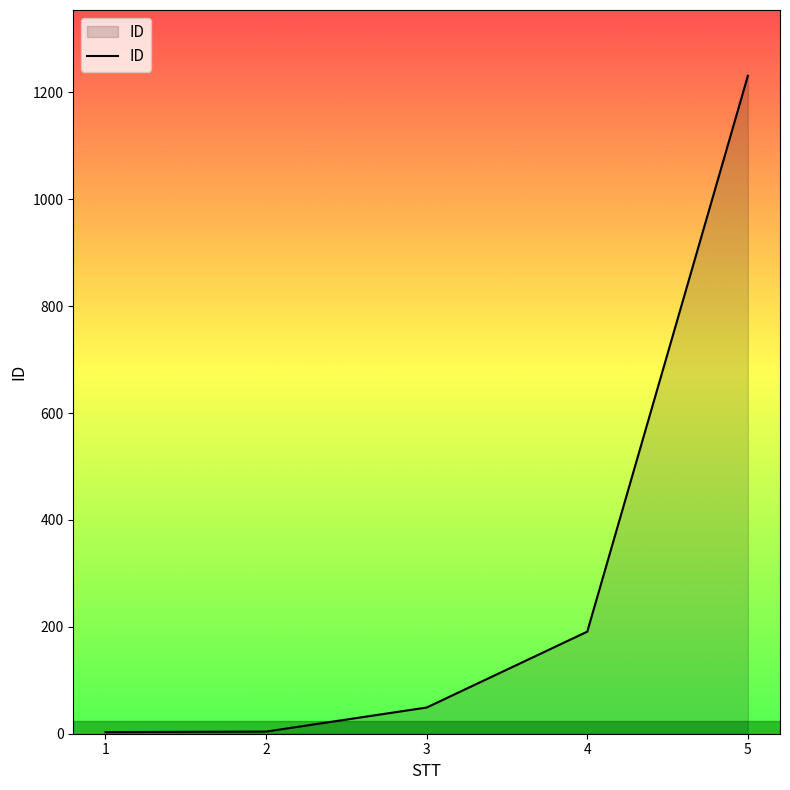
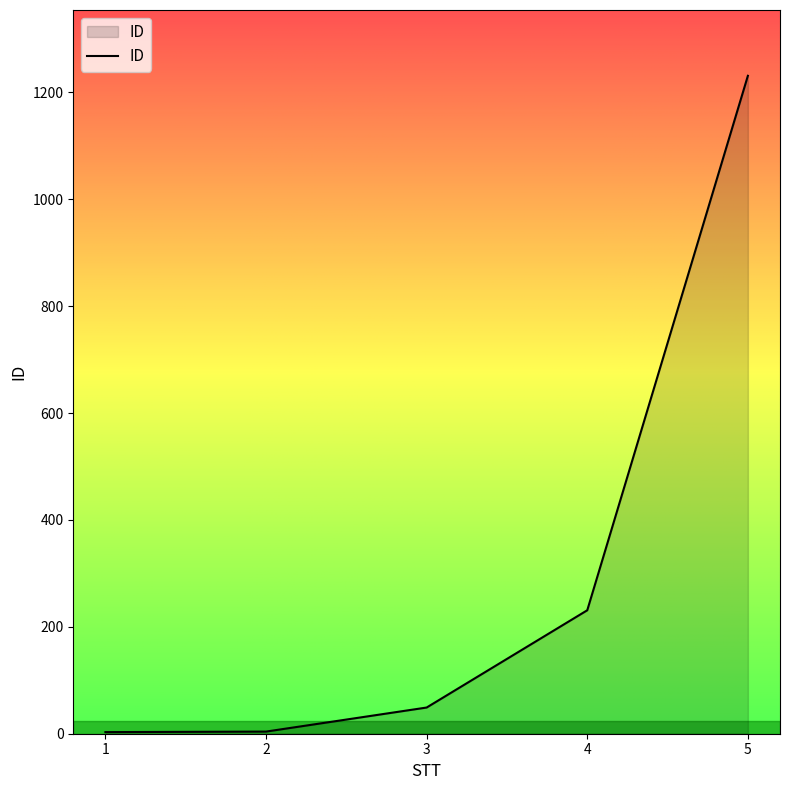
  {
    "3": 50,
-   "4": 190,
+   "4": 230,
    "5": 1230
  }
